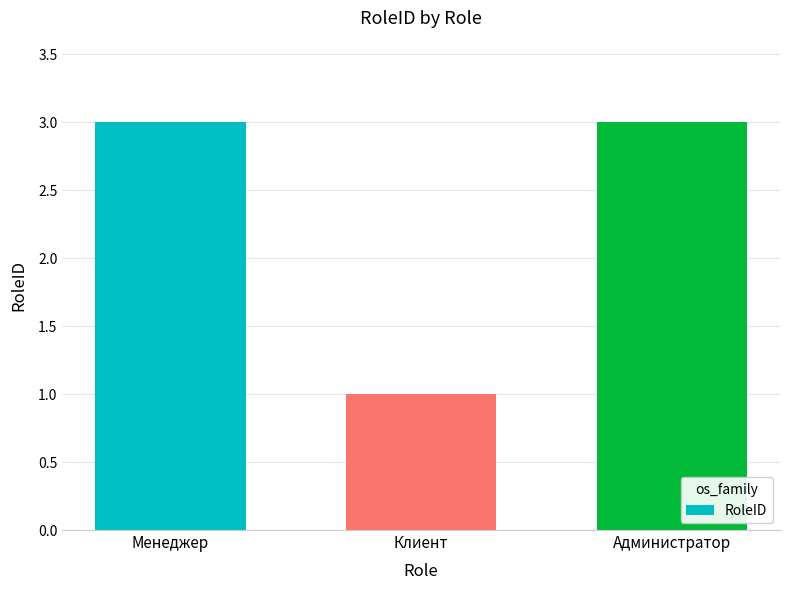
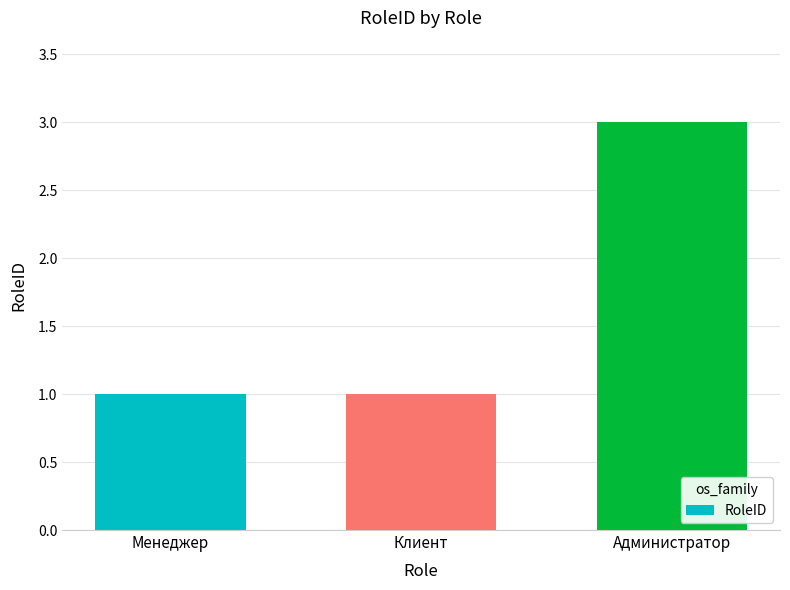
  {
-   "Менеджер": 3,
+   "Менеджер": 1,
    "Клиент": 1,
    "Администратор": 3
  }
